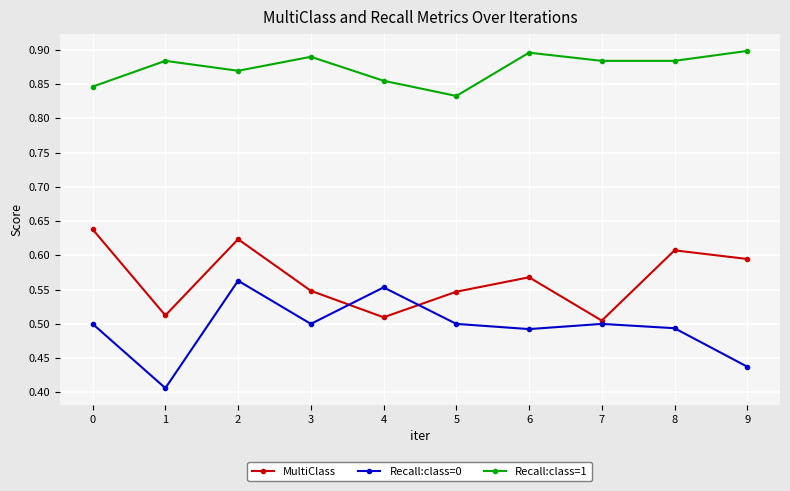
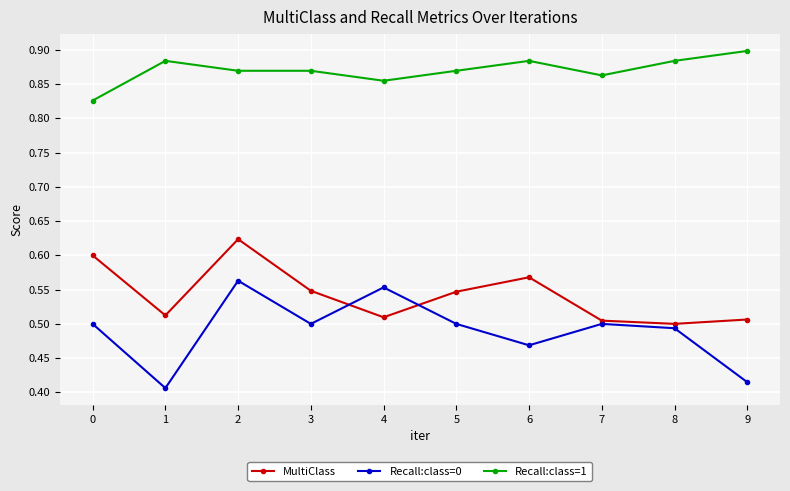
  {
    "MultiClass": {
-     "0": 0.64,
+     "0": 0.60,
      "1": 0.51,
      "2": 0.62,
      "3": 0.55,
      "4": 0.51,
      "5": 0.55,
      "6": 0.57,
      "7": 0.50,
-     "8": 0.61,
-     "9": 0.59
+     "8": 0.50,
+     "9": 0.51
    },
    "Recall:class=0": {
      "0": 0.50,
      "1": 0.41,
      "2": 0.56,
      "3": 0.50,
      "4": 0.55,
      "5": 0.50,
-     "6": 0.49,
+     "6": 0.47,
      "7": 0.50,
      "8": 0.49,
-     "9": 0.44
+     "9": 0.41
    },
    "Recall:class=1": {
-     "0": 0.85,
+     "0": 0.83,
      "1": 0.88,
      "2": 0.87,
-     "3": 0.89,
+     "3": 0.87,
      "4": 0.85,
-     "5": 0.83,
-     "6": 0.90,
-     "7": 0.88,
+     "5": 0.87,
+     "6": 0.88,
+     "7": 0.86,
      "8": 0.88,
      "9": 0.90
    }
  }
